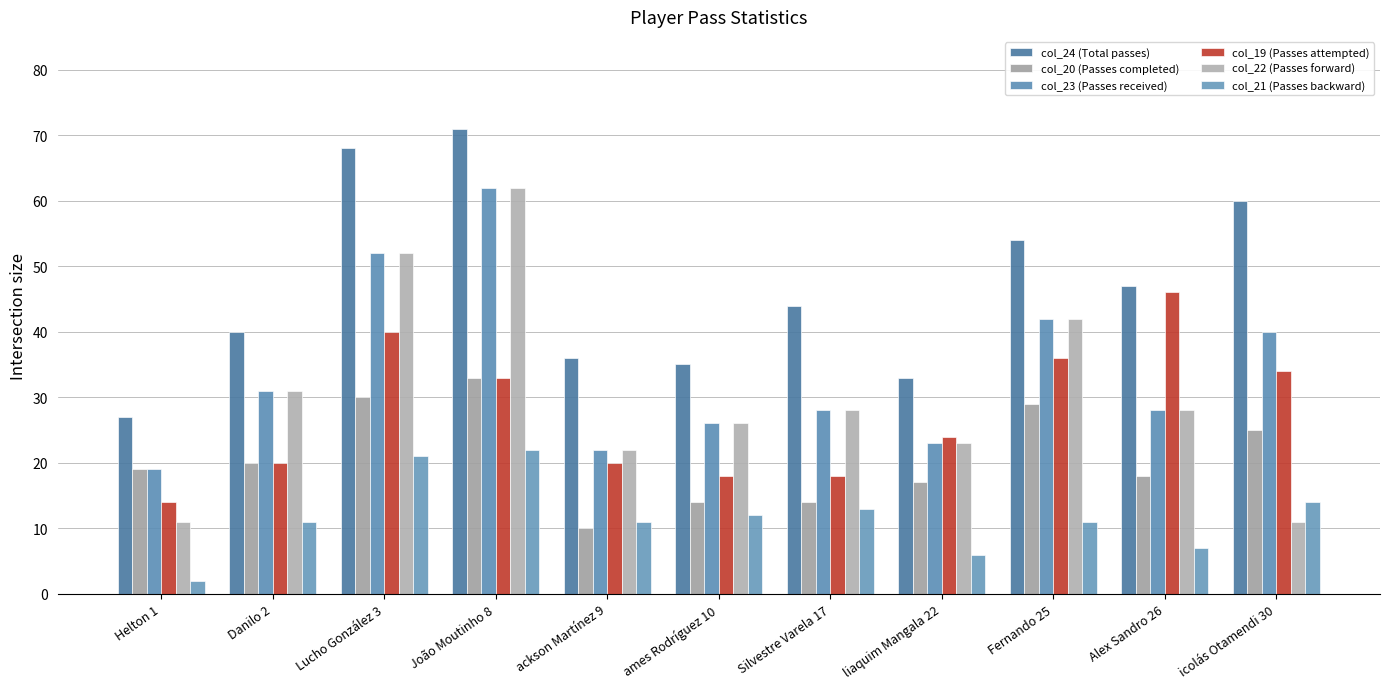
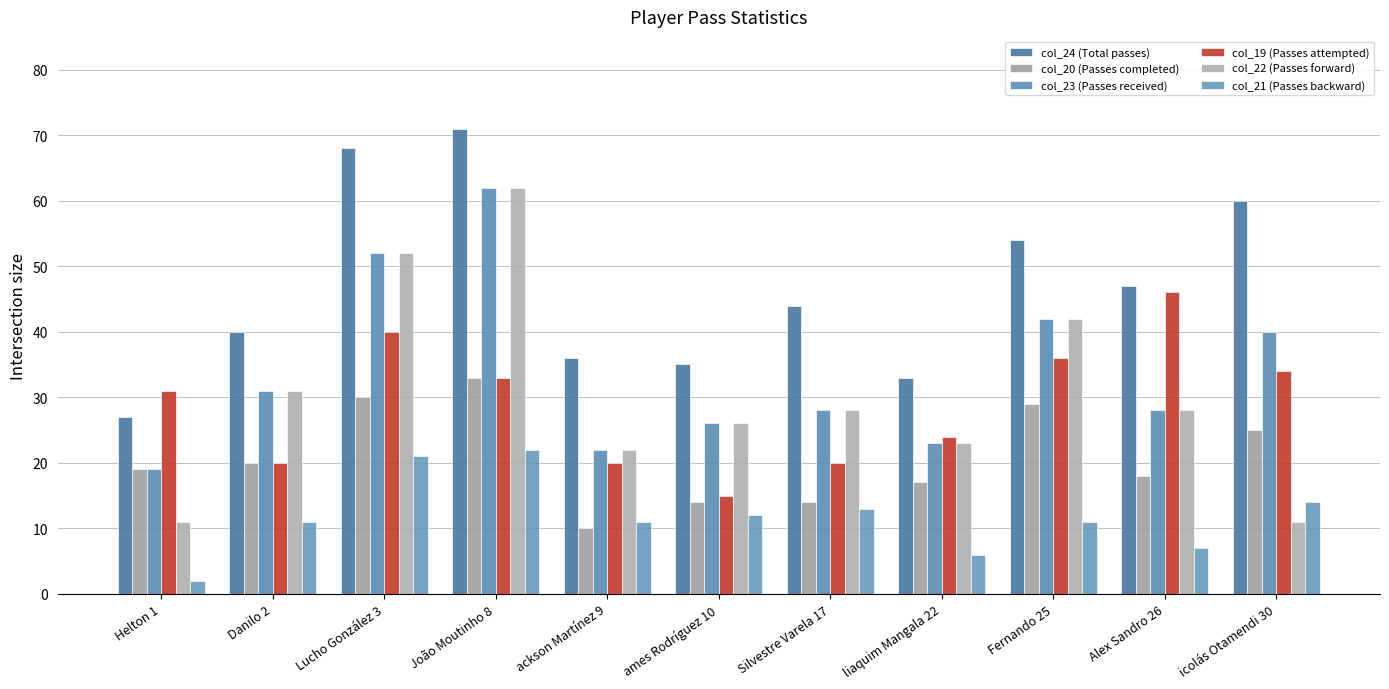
  {
    "col_19 (Passes attempted)": {
-     "Helton 1": 14,
+     "Helton 1": 31,
      "Danilo 2": 20,
      "Lucho González 3": 40,
      "João Moutinho 8": 33,
      "ackson Martínez 9": 20,
-     "ames Rodríguez 10": 18,
-     "Silvestre Varela 17": 18,
+     "ames Rodríguez 10": 15,
+     "Silvestre Varela 17": 20,
      "liaquim Mangala 22": 24,
      "Fernando 25": 36,
      "Alex Sandro 26": 46,
      "icolás Otamendi 30": 34
    }
  }
